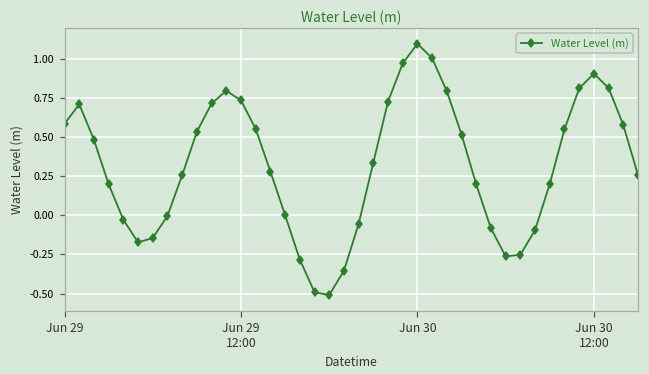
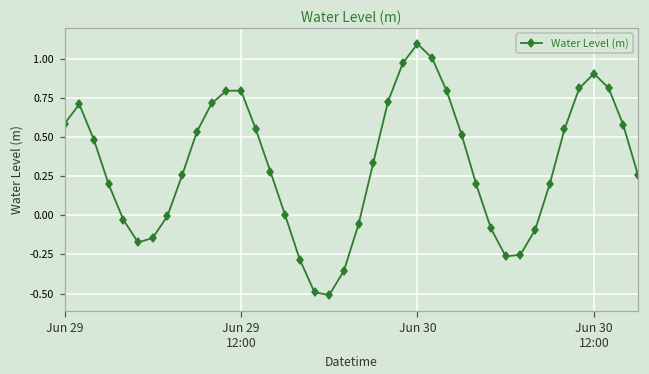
  {
    "Jun 29": 0.58,
-   "Jun 29 12:00": 0.73,
+   "Jun 29 12:00": 0.80,
    "Jun 30": 1.09,
    "Jun 30 12:00": 0.90
  }
